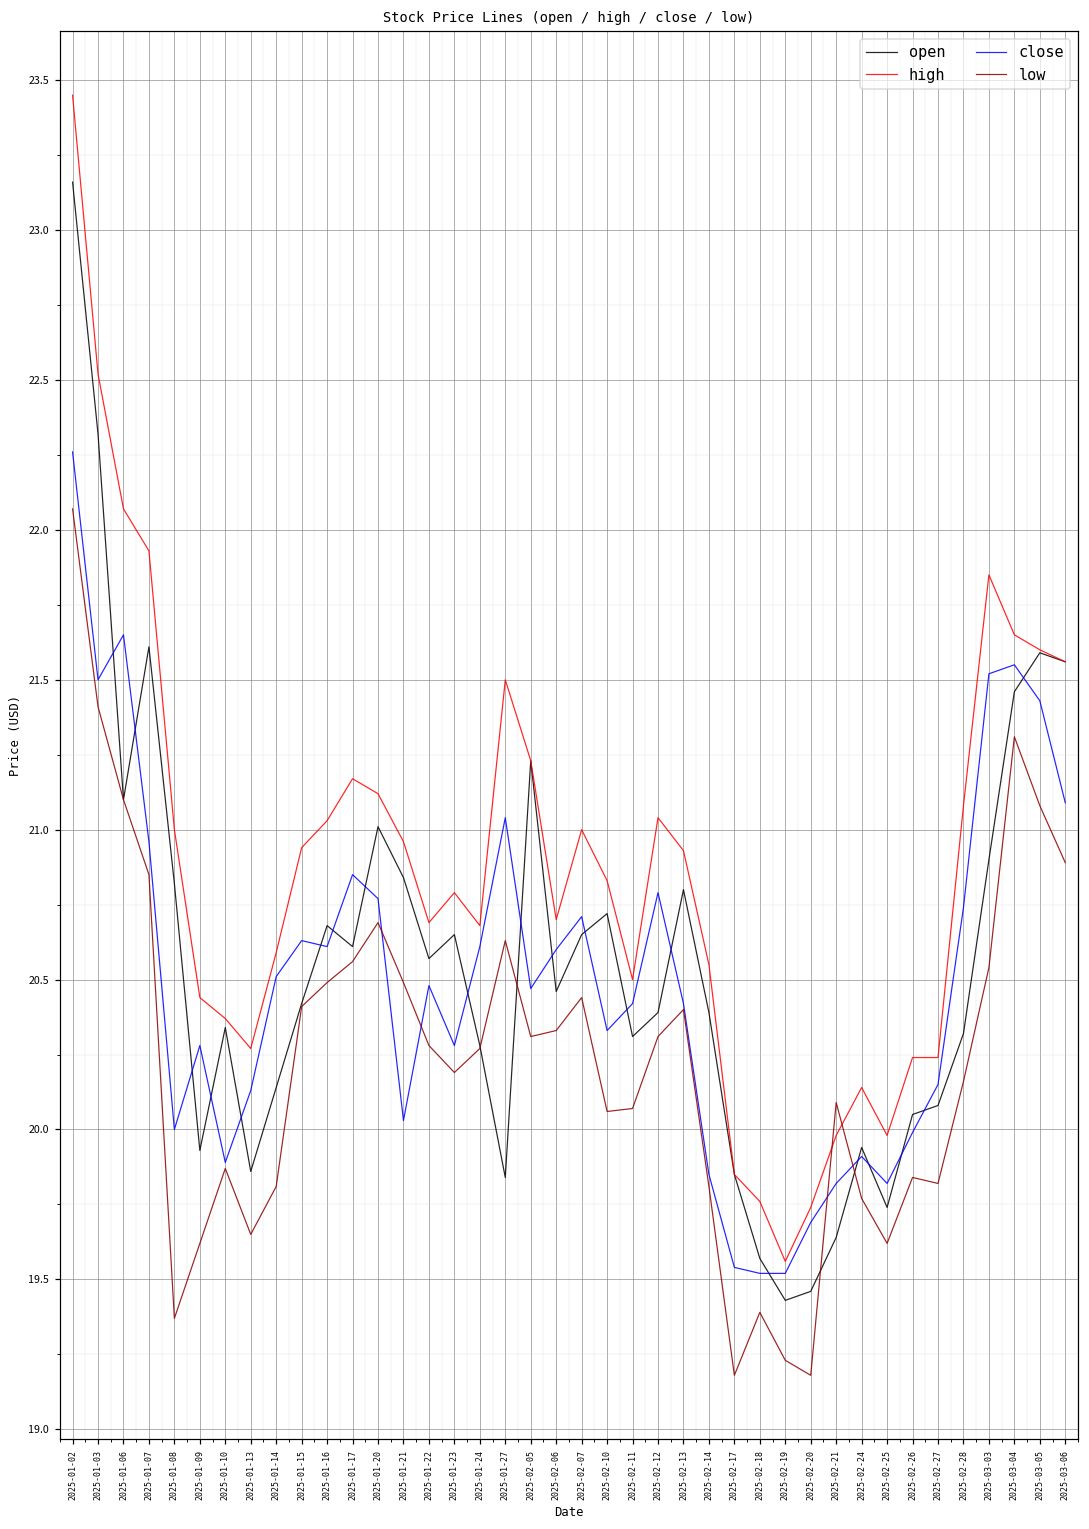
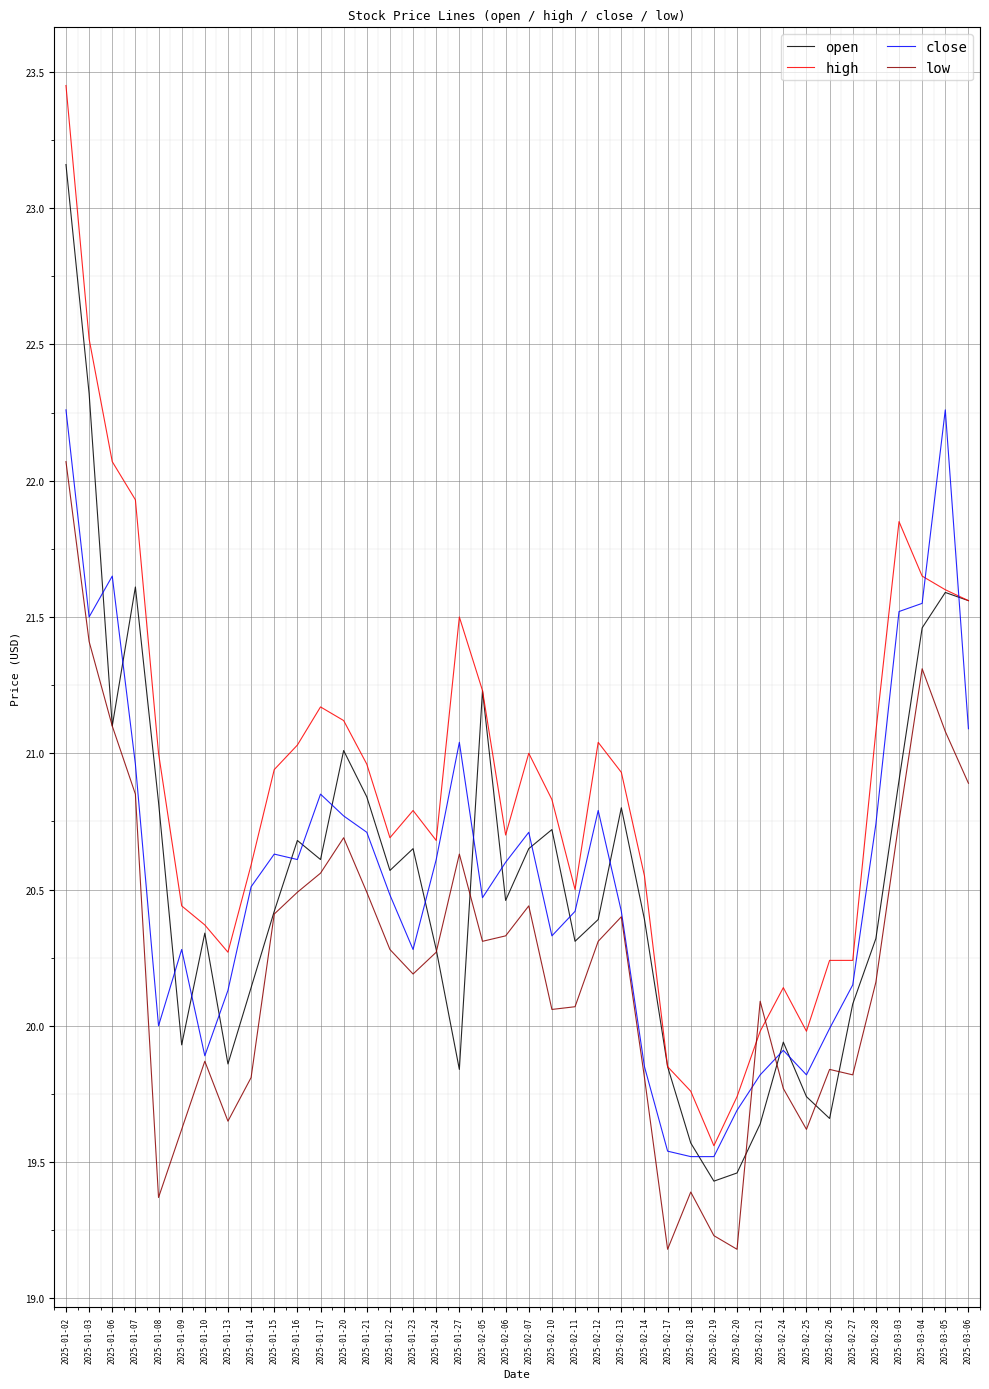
  {
    "open": {
      "2025-01-02": 23.16,
      "2025-01-03": 22.32,
      "2025-01-07": 21.61,
      "2025-01-08": 20.82,
      "2025-01-09": 19.93,
      "2025-01-10": 20.34,
      "2025-01-13": 19.86,
      "2025-01-14": 20.14,
      "2025-01-15": 20.42,
      "2025-01-16": 20.68,
      "2025-01-17": 20.61,
      "2025-01-20": 21.01,
      "2025-01-21": 20.84,
      "2025-01-22": 20.57,
      "2025-01-23": 20.65,
      "2025-01-24": 20.28,
      "2025-01-27": 19.84,
      "2025-02-06": 20.46,
      "2025-02-07": 20.65,
      "2025-02-10": 20.72,
      "2025-02-11": 20.31,
      "2025-02-12": 20.39,
      "2025-02-13": 20.80,
      "2025-02-14": 20.39,
      "2025-02-18": 19.57,
      "2025-02-19": 19.43,
      "2025-02-20": 19.46,
      "2025-02-21": 19.64,
      "2025-02-24": 19.94,
      "2025-02-25": 19.74,
-     "2025-02-26": 20.05,
+     "2025-02-26": 19.66,
      "2025-02-27": 20.08,
      "2025-02-28": 20.32,
      "2025-03-03": 20.90,
      "2025-03-04": 21.46,
      "2025-03-05": 21.59
    },
    "high": {
      "2025-01-02": 23.45,
      "2025-01-03": 22.52,
      "2025-01-06": 22.07,
      "2025-01-07": 21.93,
      "2025-01-08": 21.00,
      "2025-01-09": 20.44,
      "2025-01-10": 20.37,
      "2025-01-13": 20.27,
      "2025-01-14": 20.59,
      "2025-01-15": 20.94,
      "2025-01-16": 21.03,
      "2025-01-17": 21.17,
      "2025-01-20": 21.12,
      "2025-01-21": 20.96,
      "2025-01-22": 20.69,
      "2025-01-23": 20.79,
      "2025-01-24": 20.68,
      "2025-01-27": 21.50,
      "2025-02-06": 20.70,
      "2025-02-07": 21.00,
      "2025-02-10": 20.83,
      "2025-02-11": 20.50,
      "2025-02-12": 21.04,
      "2025-02-13": 20.93,
      "2025-02-14": 20.55,
      "2025-02-18": 19.76,
      "2025-02-19": 19.56,
      "2025-02-20": 19.74,
      "2025-02-21": 19.98,
      "2025-02-24": 20.14,
      "2025-02-25": 19.98,
      "2025-02-26": 20.24,
      "2025-02-27": 20.24,
      "2025-02-28": 21.08,
      "2025-03-03": 21.85,
      "2025-03-04": 21.65,
      "2025-03-05": 21.60
    },
    "close": {
      "2025-01-02": 22.26,
      "2025-01-03": 21.50,
      "2025-01-06": 21.65,
      "2025-01-07": 20.96,
      "2025-01-08": 20.00,
      "2025-01-09": 20.28,
      "2025-01-10": 19.89,
      "2025-01-13": 20.13,
      "2025-01-14": 20.51,
      "2025-01-15": 20.63,
      "2025-01-16": 20.61,
      "2025-01-17": 20.85,
      "2025-01-20": 20.77,
-     "2025-01-21": 20.03,
+     "2025-01-21": 20.71,
      "2025-01-22": 20.48,
      "2025-01-23": 20.28,
      "2025-01-24": 20.61,
      "2025-01-27": 21.04,
      "2025-02-05": 20.47,
      "2025-02-06": 20.60,
      "2025-02-07": 20.71,
      "2025-02-10": 20.33,
      "2025-02-11": 20.42,
      "2025-02-12": 20.79,
      "2025-02-13": 20.42,
      "2025-02-14": 19.85,
      "2025-02-17": 19.54,
      "2025-02-18": 19.52,
      "2025-02-19": 19.52,
      "2025-02-20": 19.69,
      "2025-02-21": 19.82,
      "2025-02-24": 19.91,
      "2025-02-25": 19.82,
      "2025-02-26": 19.99,
      "2025-02-27": 20.15,
      "2025-02-28": 20.74,
      "2025-03-03": 21.52,
      "2025-03-04": 21.55,
-     "2025-03-05": 21.43,
+     "2025-03-05": 22.26,
      "2025-03-06": 21.09
    },
    "low": {
      "2025-01-02": 22.07,
      "2025-01-03": 21.41,
      "2025-01-07": 20.85,
      "2025-01-08": 19.37,
      "2025-01-09": 19.62,
      "2025-01-10": 19.87,
      "2025-01-13": 19.65,
      "2025-01-14": 19.81,
      "2025-01-15": 20.41,
      "2025-01-16": 20.49,
      "2025-01-17": 20.56,
      "2025-01-20": 20.69,
      "2025-01-21": 20.49,
      "2025-01-22": 20.28,
      "2025-01-23": 20.19,
      "2025-01-24": 20.27,
      "2025-01-27": 20.63,
      "2025-02-05": 20.31,
      "2025-02-06": 20.33,
      "2025-02-07": 20.44,
      "2025-02-10": 20.06,
      "2025-02-11": 20.07,
      "2025-02-12": 20.31,
      "2025-02-13": 20.40,
      "2025-02-14": 19.81,
      "2025-02-17": 19.18,
      "2025-02-18": 19.39,
      "2025-02-19": 19.23,
      "2025-02-20": 19.18,
      "2025-02-21": 20.09,
      "2025-02-24": 19.77,
      "2025-02-25": 19.62,
      "2025-02-26": 19.84,
      "2025-02-27": 19.82,
      "2025-02-28": 20.16,
-     "2025-03-03": 20.54,
+     "2025-03-03": 20.75,
      "2025-03-04": 21.31,
      "2025-03-05": 21.08,
      "2025-03-06": 20.89
    }
  }
